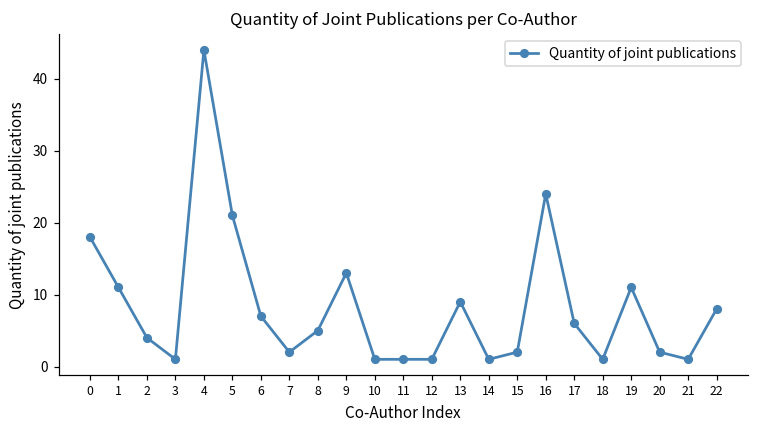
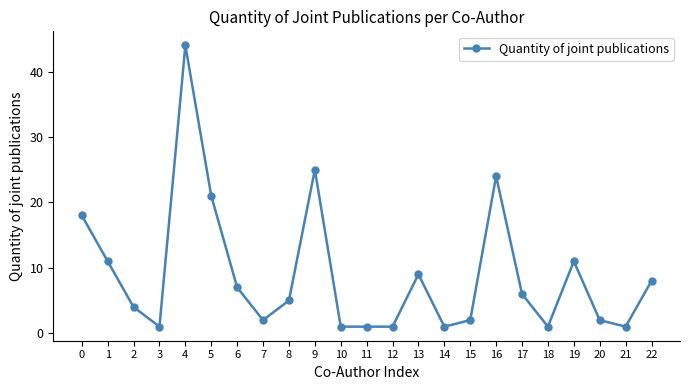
  {
    "0": 18,
    "1": 11,
    "2": 4,
    "3": 1,
    "4": 44,
    "5": 21,
    "6": 7,
    "7": 2,
    "8": 5,
-   "9": 13,
+   "9": 25,
    "10": 1,
    "11": 1,
    "12": 1,
    "13": 9,
    "14": 1,
    "15": 2,
    "16": 24,
    "17": 6,
    "18": 1,
    "19": 11,
    "20": 2,
    "21": 1,
    "22": 8
  }
